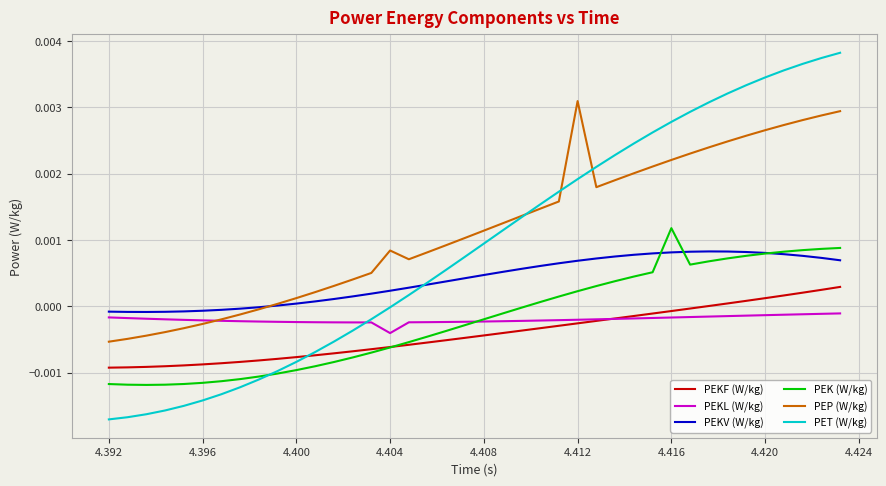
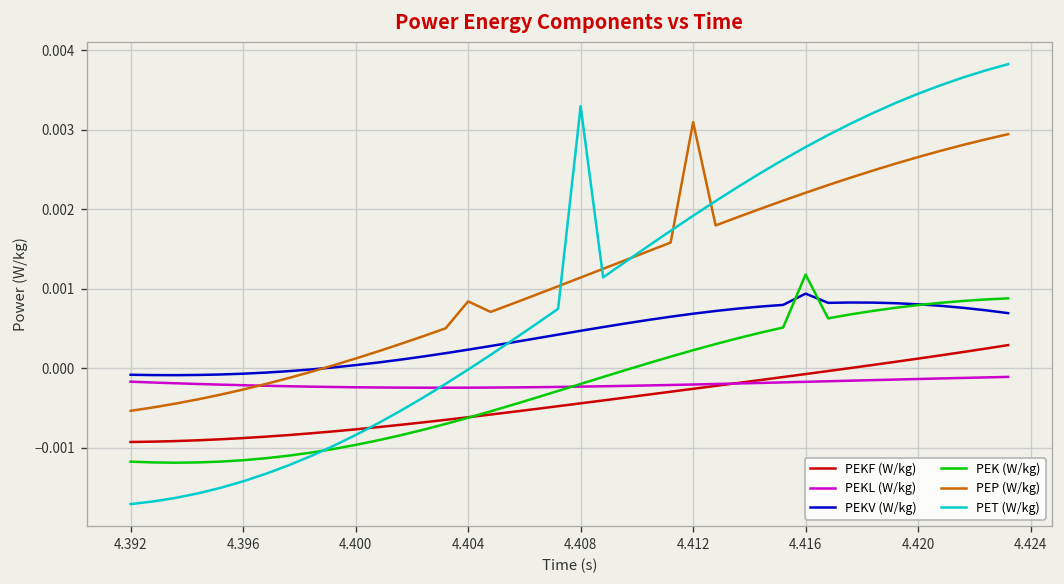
  {
    "PEKF (W/kg)": {
      "4.392": -0.0009,
      "4.396": -0.0009,
      "4.400": -0.0008,
      "4.408": -0.0004,
      "4.412": -0.0003,
      "4.416": -0.0001,
      "4.420": 0.0001
    },
    "PEKL (W/kg)": {
      "4.392": -0.0002,
      "4.396": -0.0002,
      "4.400": -0.0002,
-     "4.404": -0.0004,
+     "4.404": -0.0002,
      "4.412": -0.0002,
      "4.416": -0.0002,
      "4.420": -0.0001
    },
    "PEKV (W/kg)": {
      "4.392": -0.0001,
      "4.396": -0.0001,
      "4.400": 0.0000,
      "4.404": 0.0002,
      "4.408": 0.0005,
      "4.412": 0.0007,
-     "4.416": 0.0008
+     "4.416": 0.0009
    },
    "PEK (W/kg)": {
      "4.392": -0.0012,
      "4.396": -0.0012,
      "4.400": -0.0010,
      "4.412": 0.0002,
      "4.416": 0.0012
    },
    "PEP (W/kg)": {
      "4.392": -0.0005,
      "4.396": -0.0003,
      "4.400": 0.0001,
      "4.404": 0.0008,
      "4.408": 0.0011,
      "4.412": 0.0031,
      "4.416": 0.0022,
      "4.420": 0.0027
    },
    "PET (W/kg)": {
      "4.392": -0.0017,
      "4.396": -0.0014,
      "4.400": -0.0008,
      "4.404": 0.0000,
-     "4.408": 0.0009,
+     "4.408": 0.0033,
      "4.412": 0.0019,
      "4.416": 0.0028,
      "4.420": 0.0035
    }
  }
